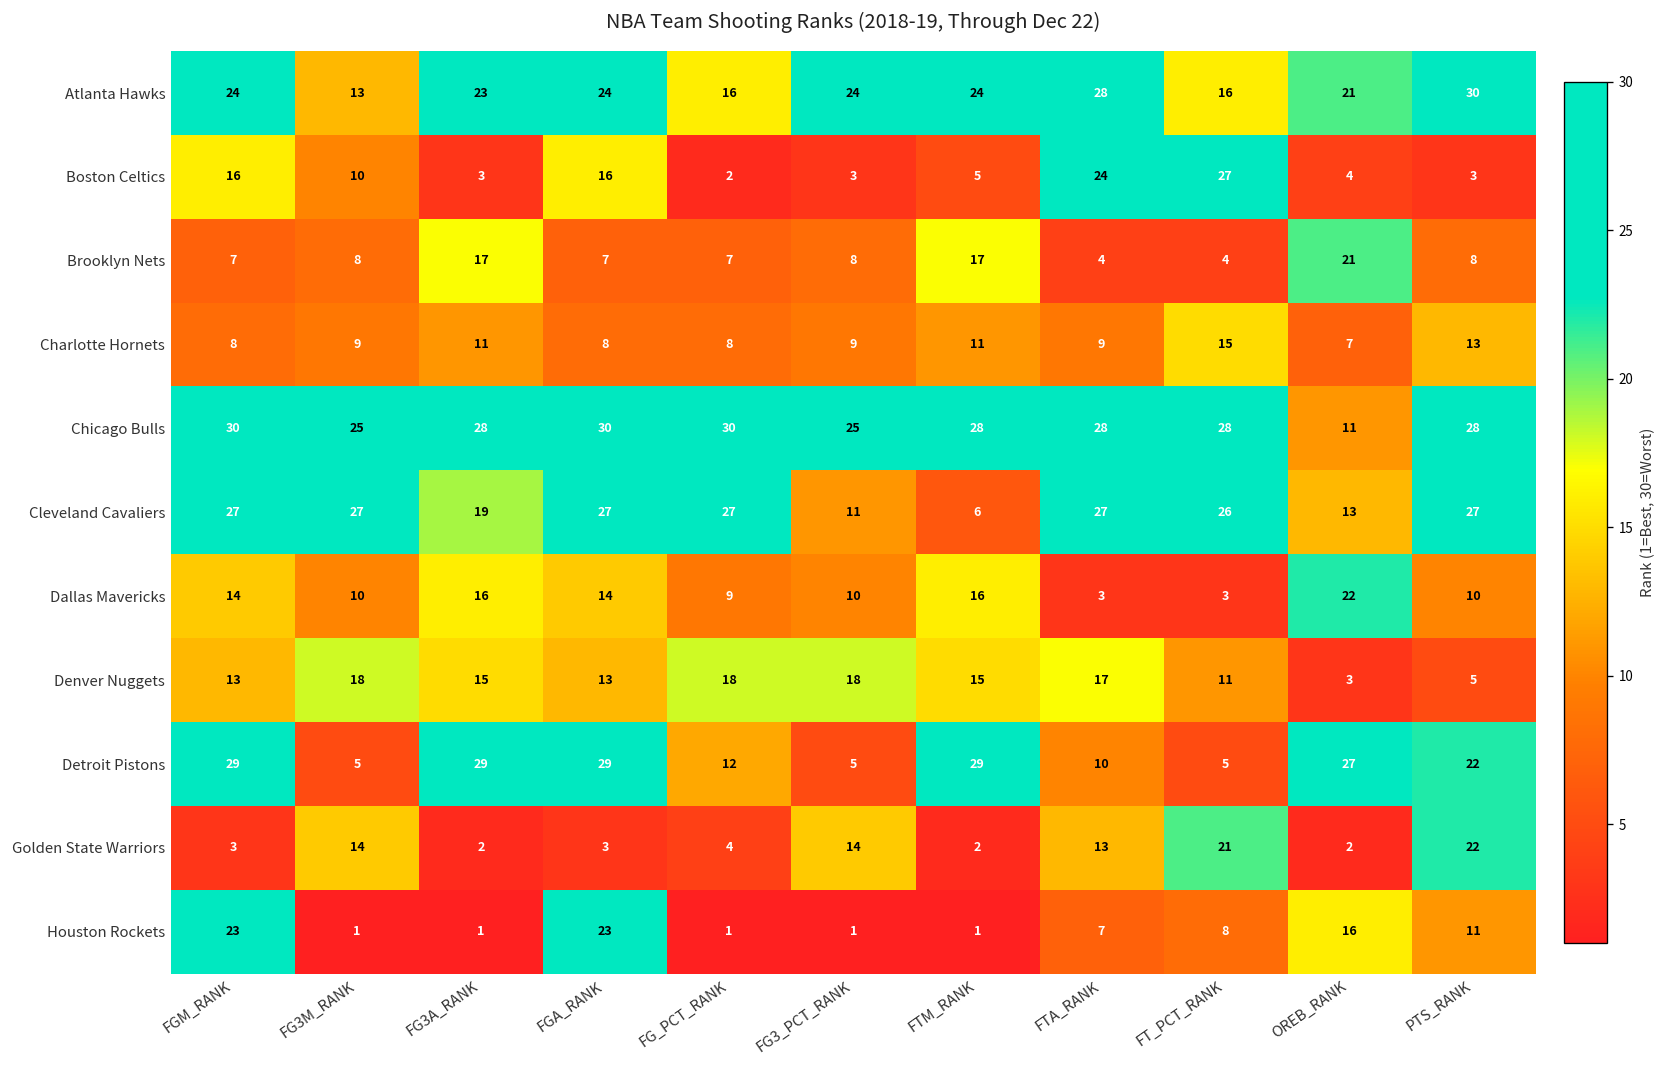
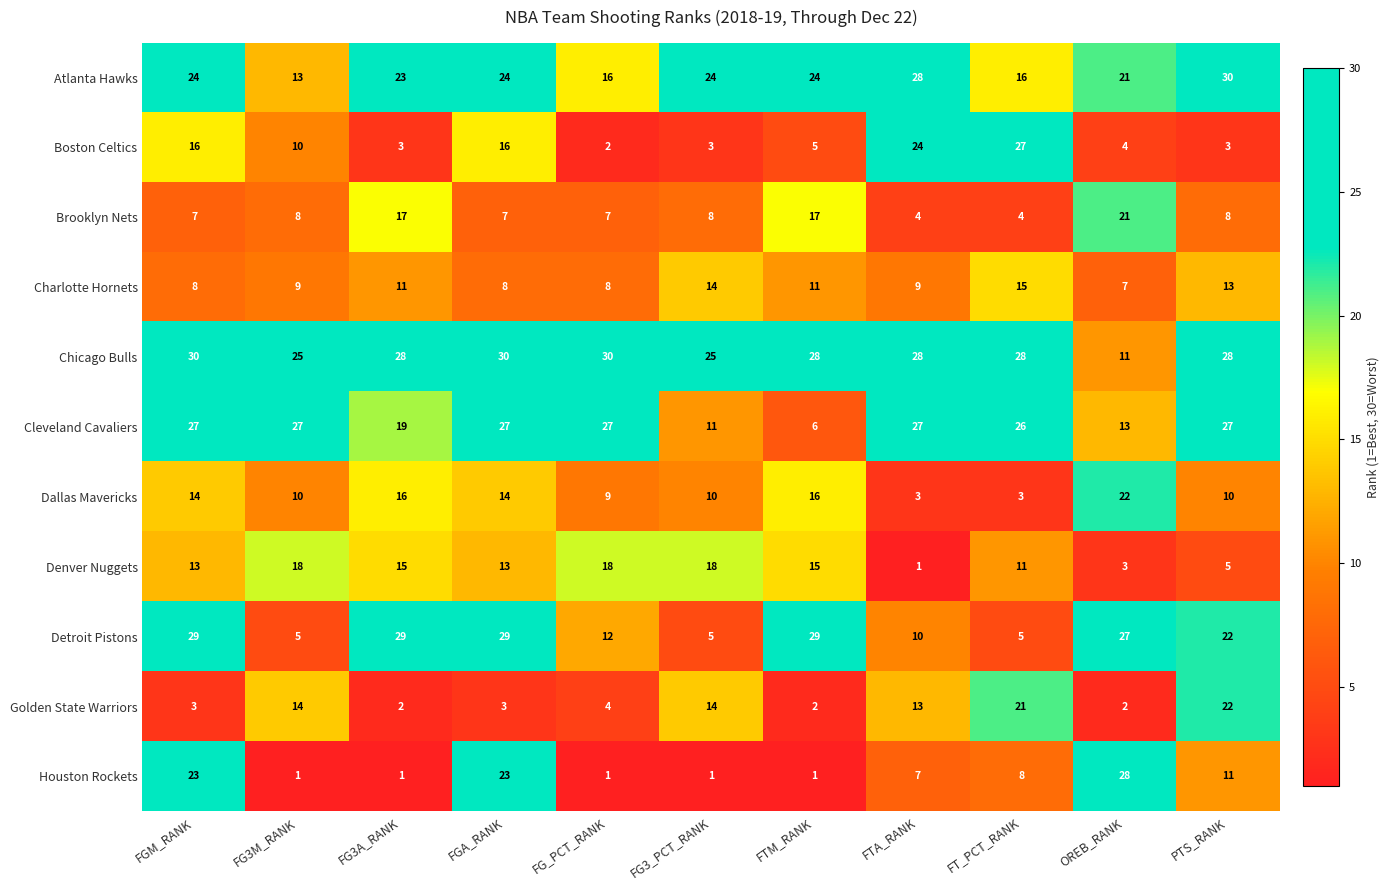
  {
    "Atlanta Hawks": {
      "FGM_RANK": 24,
      "FG3M_RANK": 13,
      "FG3A_RANK": 23,
      "FGA_RANK": 24,
      "FG_PCT_RANK": 16,
      "FG3_PCT_RANK": 24,
      "FTM_RANK": 24,
      "FTA_RANK": 28,
      "FT_PCT_RANK": 16,
      "OREB_RANK": 21,
      "PTS_RANK": 30
    },
    "Boston Celtics": {
      "FGM_RANK": 16,
      "FG3M_RANK": 10,
      "FG3A_RANK": 3,
      "FGA_RANK": 16,
      "FG_PCT_RANK": 2,
      "FG3_PCT_RANK": 3,
      "FTM_RANK": 5,
      "FTA_RANK": 24,
      "FT_PCT_RANK": 27,
      "OREB_RANK": 4,
      "PTS_RANK": 3
    },
    "Brooklyn Nets": {
      "FGM_RANK": 7,
      "FG3M_RANK": 8,
      "FG3A_RANK": 17,
      "FGA_RANK": 7,
      "FG_PCT_RANK": 7,
      "FG3_PCT_RANK": 8,
      "FTM_RANK": 17,
      "FTA_RANK": 4,
      "FT_PCT_RANK": 4,
      "OREB_RANK": 21,
      "PTS_RANK": 8
    },
    "Charlotte Hornets": {
      "FGM_RANK": 8,
      "FG3M_RANK": 9,
      "FG3A_RANK": 11,
      "FGA_RANK": 8,
      "FG_PCT_RANK": 8,
-     "FG3_PCT_RANK": 9,
+     "FG3_PCT_RANK": 14,
      "FTM_RANK": 11,
      "FTA_RANK": 9,
      "FT_PCT_RANK": 15,
      "OREB_RANK": 7,
      "PTS_RANK": 13
    },
    "Chicago Bulls": {
      "FGM_RANK": 30,
      "FG3M_RANK": 25,
      "FG3A_RANK": 28,
      "FGA_RANK": 30,
      "FG_PCT_RANK": 30,
      "FG3_PCT_RANK": 25,
      "FTM_RANK": 28,
      "FTA_RANK": 28,
      "FT_PCT_RANK": 28,
      "OREB_RANK": 11,
      "PTS_RANK": 28
    },
    "Cleveland Cavaliers": {
      "FGM_RANK": 27,
      "FG3M_RANK": 27,
      "FG3A_RANK": 19,
      "FGA_RANK": 27,
      "FG_PCT_RANK": 27,
      "FG3_PCT_RANK": 11,
      "FTM_RANK": 6,
      "FTA_RANK": 27,
      "FT_PCT_RANK": 26,
      "OREB_RANK": 13,
      "PTS_RANK": 27
    },
    "Dallas Mavericks": {
      "FGM_RANK": 14,
      "FG3M_RANK": 10,
      "FG3A_RANK": 16,
      "FGA_RANK": 14,
      "FG_PCT_RANK": 9,
      "FG3_PCT_RANK": 10,
      "FTM_RANK": 16,
      "FTA_RANK": 3,
      "FT_PCT_RANK": 3,
      "OREB_RANK": 22,
      "PTS_RANK": 10
    },
    "Denver Nuggets": {
      "FGM_RANK": 13,
      "FG3M_RANK": 18,
      "FG3A_RANK": 15,
      "FGA_RANK": 13,
      "FG_PCT_RANK": 18,
      "FG3_PCT_RANK": 18,
      "FTM_RANK": 15,
-     "FTA_RANK": 17,
+     "FTA_RANK": 1,
      "FT_PCT_RANK": 11,
      "OREB_RANK": 3,
      "PTS_RANK": 5
    },
    "Detroit Pistons": {
      "FGM_RANK": 29,
      "FG3M_RANK": 5,
      "FG3A_RANK": 29,
      "FGA_RANK": 29,
      "FG_PCT_RANK": 12,
      "FG3_PCT_RANK": 5,
      "FTM_RANK": 29,
      "FTA_RANK": 10,
      "FT_PCT_RANK": 5,
      "OREB_RANK": 27,
      "PTS_RANK": 22
    },
    "Golden State Warriors": {
      "FGM_RANK": 3,
      "FG3M_RANK": 14,
      "FG3A_RANK": 2,
      "FGA_RANK": 3,
      "FG_PCT_RANK": 4,
      "FG3_PCT_RANK": 14,
      "FTM_RANK": 2,
      "FTA_RANK": 13,
      "FT_PCT_RANK": 21,
      "OREB_RANK": 2,
      "PTS_RANK": 22
    },
    "Houston Rockets": {
      "FGM_RANK": 23,
      "FG3M_RANK": 1,
      "FG3A_RANK": 1,
      "FGA_RANK": 23,
      "FG_PCT_RANK": 1,
      "FG3_PCT_RANK": 1,
      "FTM_RANK": 1,
      "FTA_RANK": 7,
      "FT_PCT_RANK": 8,
-     "OREB_RANK": 16,
+     "OREB_RANK": 28,
      "PTS_RANK": 11
    }
  }
